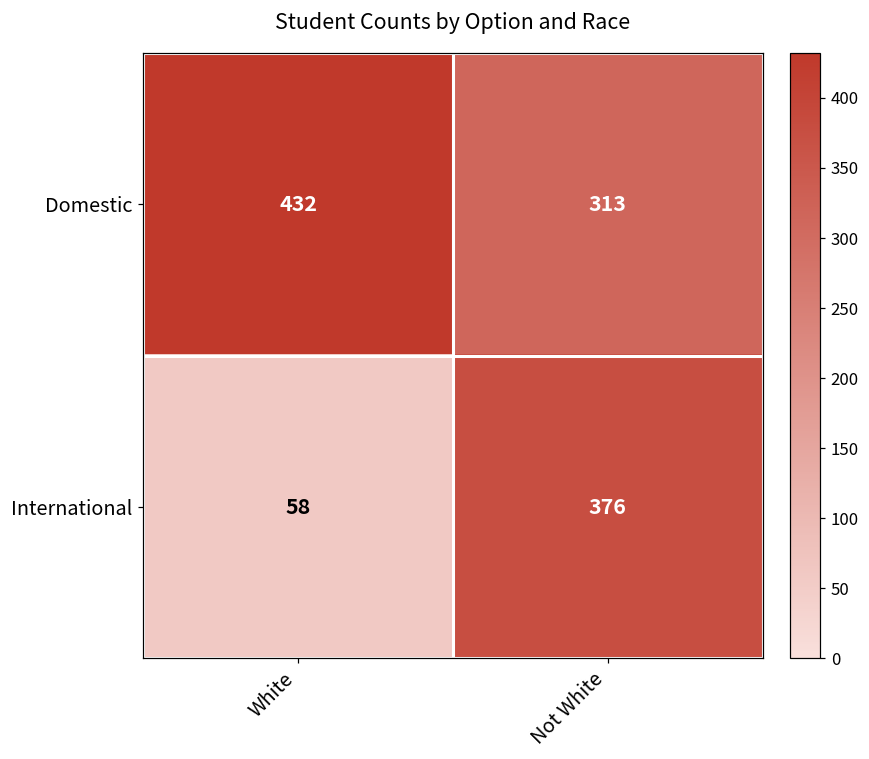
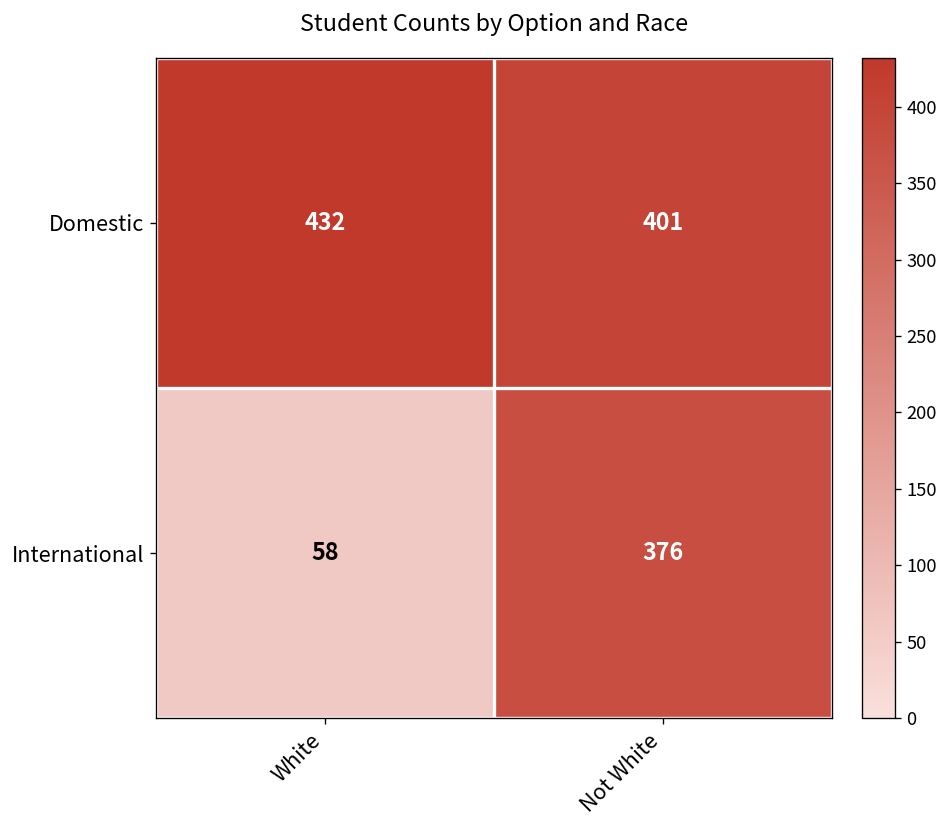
  {
    "Domestic": {
      "White": 432,
-     "Not White": 313
+     "Not White": 401
    },
    "International": {
      "White": 58,
      "Not White": 376
    }
  }
